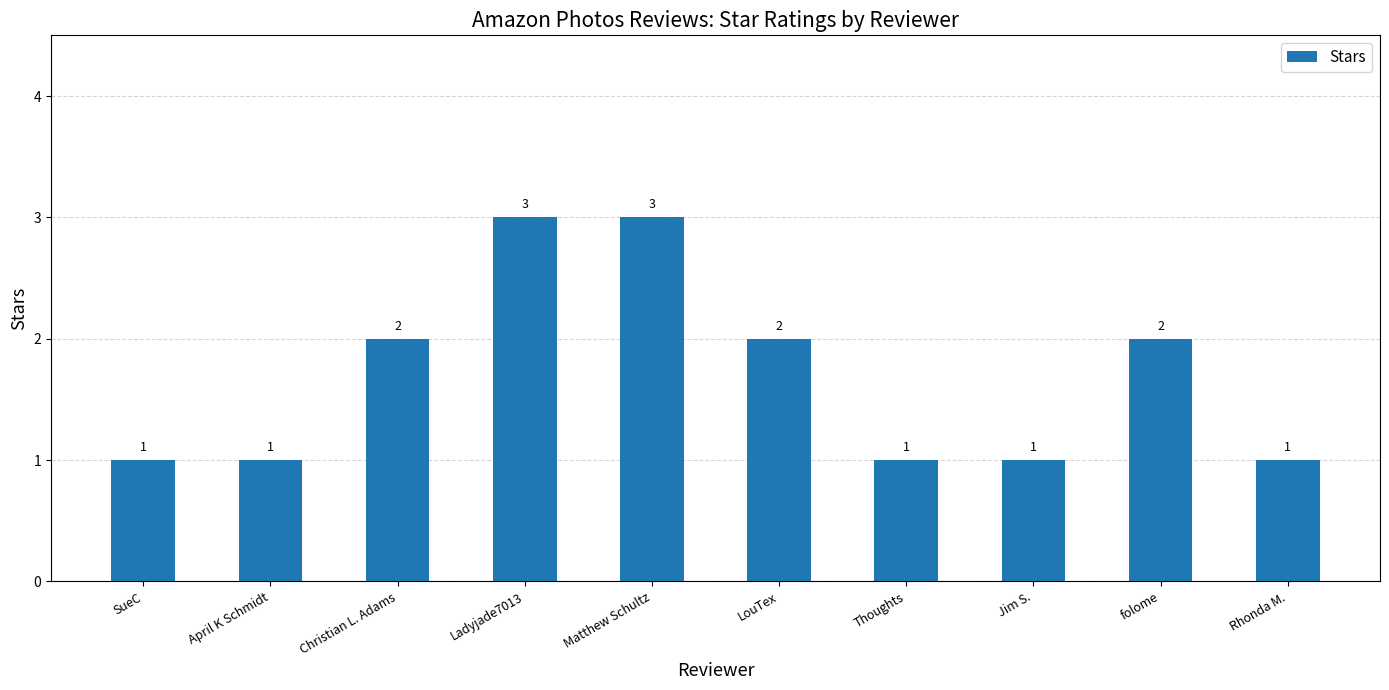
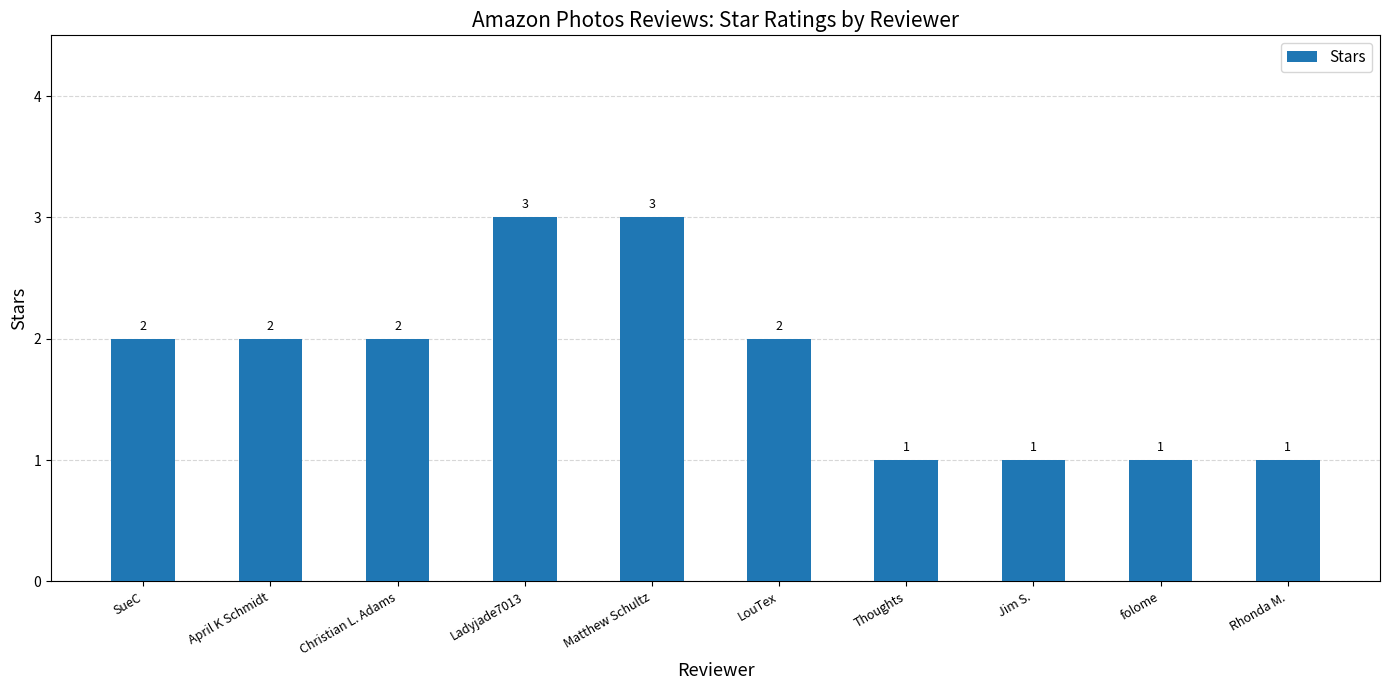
  {
-   "SueC": 1,
-   "April K Schmidt": 1,
+   "SueC": 2,
+   "April K Schmidt": 2,
    "Christian L. Adams": 2,
    "Ladyjade7013": 3,
    "Matthew Schultz": 3,
    "LouTex": 2,
    "Thoughts": 1,
    "Jim S.": 1,
-   "folome": 2,
+   "folome": 1,
    "Rhonda M.": 1
  }
